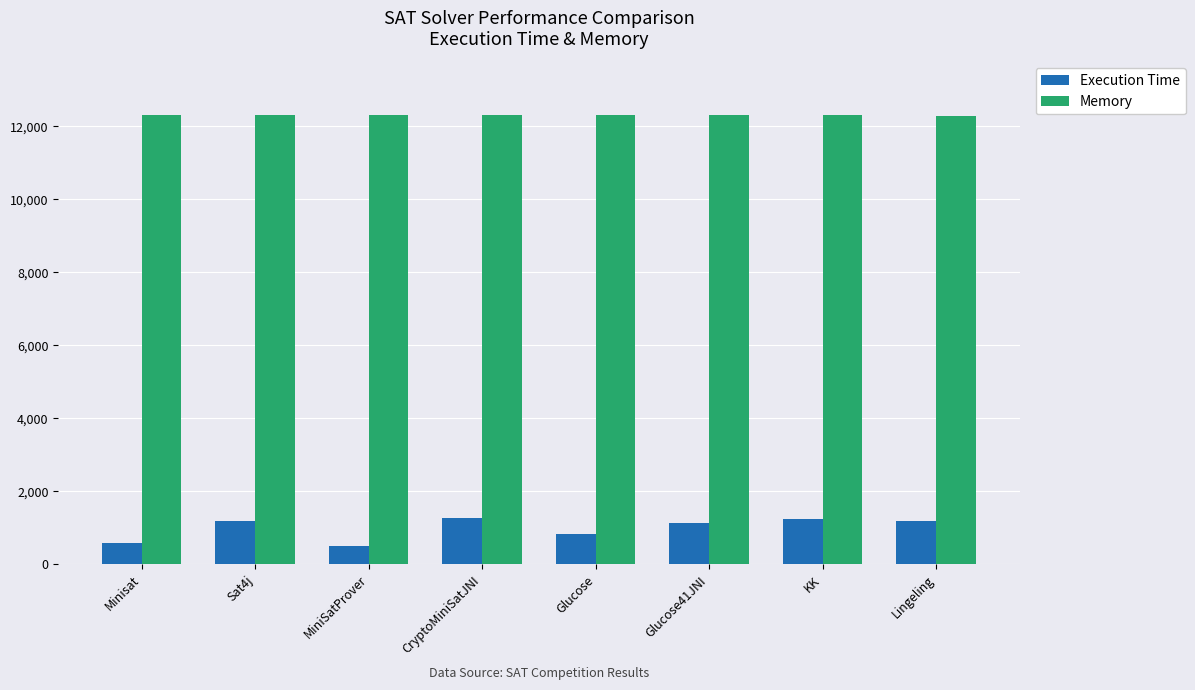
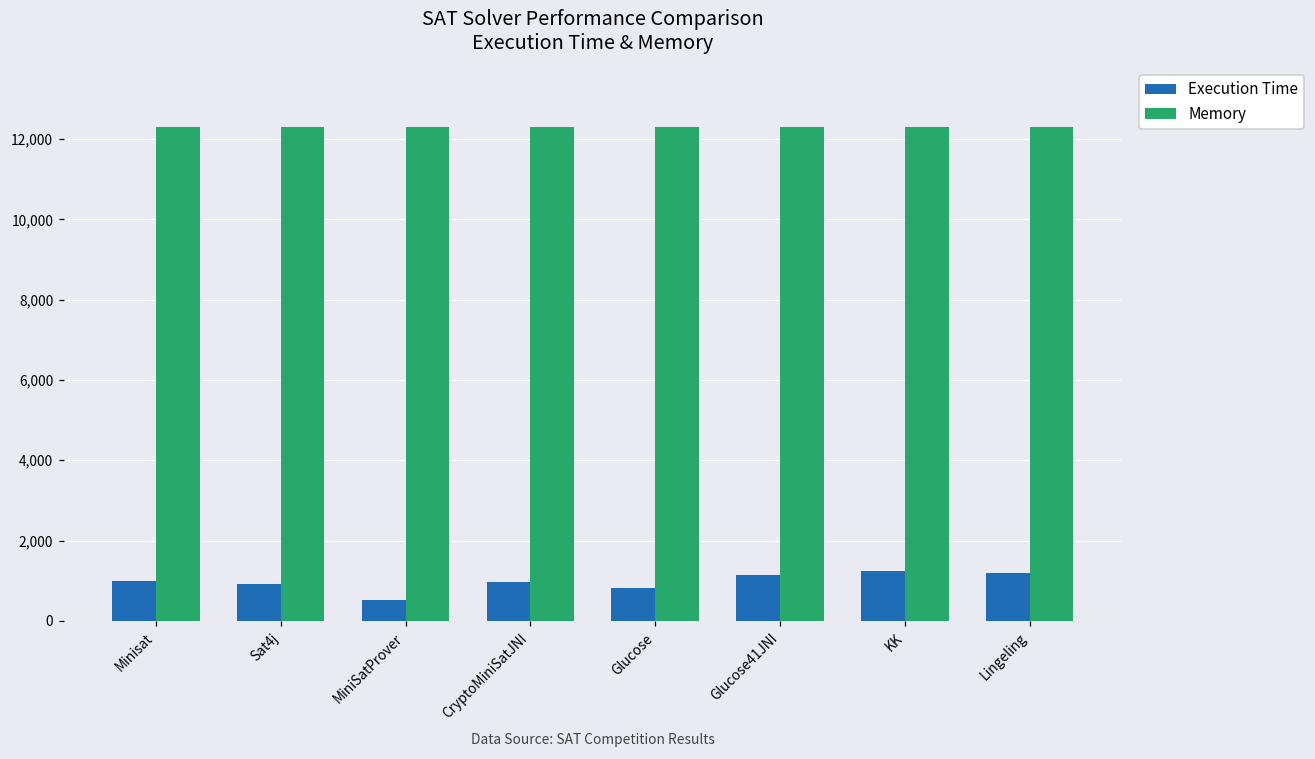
  {
    "Execution Time": {
-     "Minisat": "600",
-     "Sat4j": "1,200",
+     "Minisat": "1,000",
+     "Sat4j": "900",
      "MiniSatProver": "500",
-     "CryptoMiniSatJNI": "1,300",
+     "CryptoMiniSatJNI": "1,000",
      "Glucose": "800",
      "Glucose41JNI": "1,100",
      "KK": "1,200",
      "Lingeling": "1,200"
    },
    "Memory": {
      "Minisat": "12,300",
      "Sat4j": "12,300",
      "MiniSatProver": "12,300",
      "CryptoMiniSatJNI": "12,300",
      "Glucose": "12,300",
      "Glucose41JNI": "12,300",
      "KK": "12,300",
      "Lingeling": "12,300"
    }
  }
